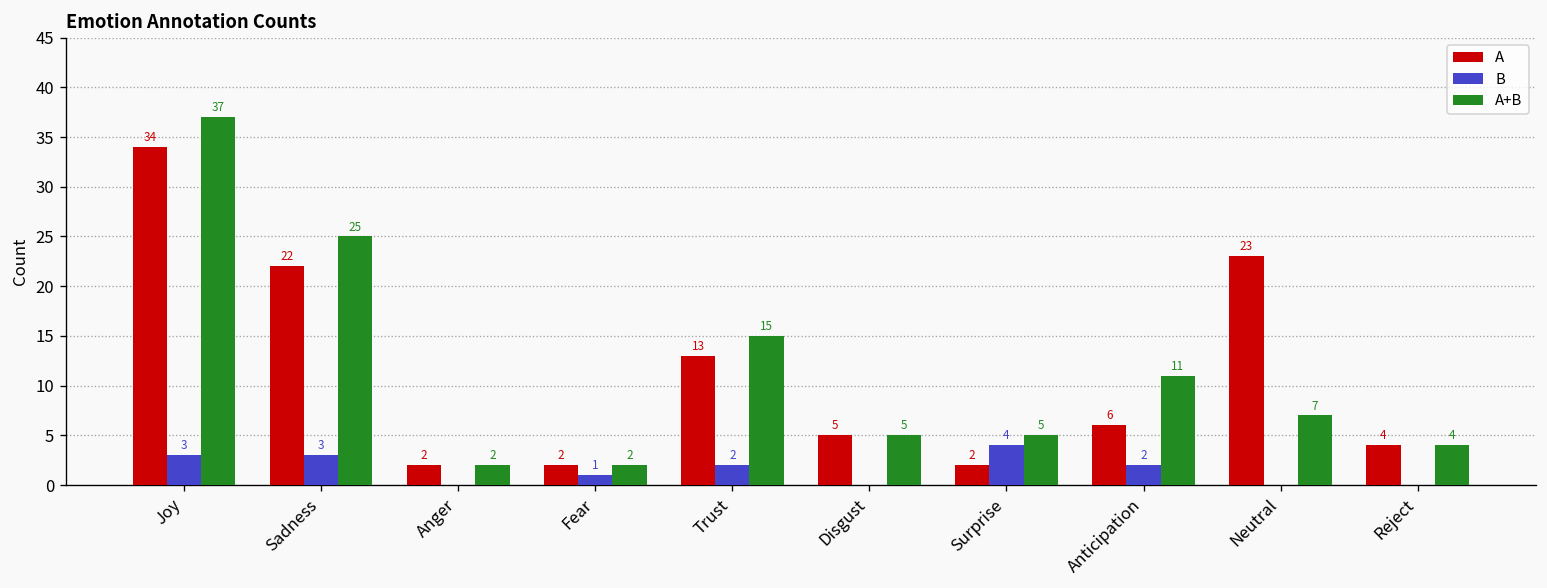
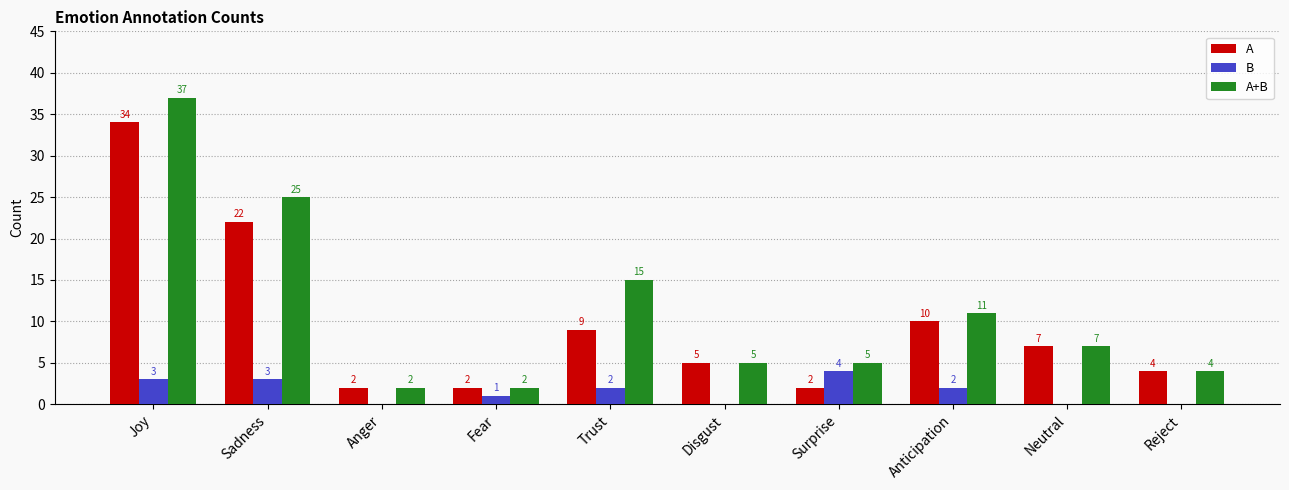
  {
    "A": {
      "Joy": 34,
      "Sadness": 22,
      "Anger": 2,
      "Fear": 2,
-     "Trust": 13,
+     "Trust": 9,
      "Disgust": 5,
      "Surprise": 2,
-     "Anticipation": 6,
-     "Neutral": 23,
+     "Anticipation": 10,
+     "Neutral": 7,
      "Reject": 4
    },
    "B": {
      "Joy": 3,
      "Sadness": 3,
      "Fear": 1,
      "Trust": 2,
      "Surprise": 4,
      "Anticipation": 2
    },
    "A+B": {
      "Joy": 37,
      "Sadness": 25,
      "Anger": 2,
      "Fear": 2,
      "Trust": 15,
      "Disgust": 5,
      "Surprise": 5,
      "Anticipation": 11,
      "Neutral": 7,
      "Reject": 4
    }
  }
